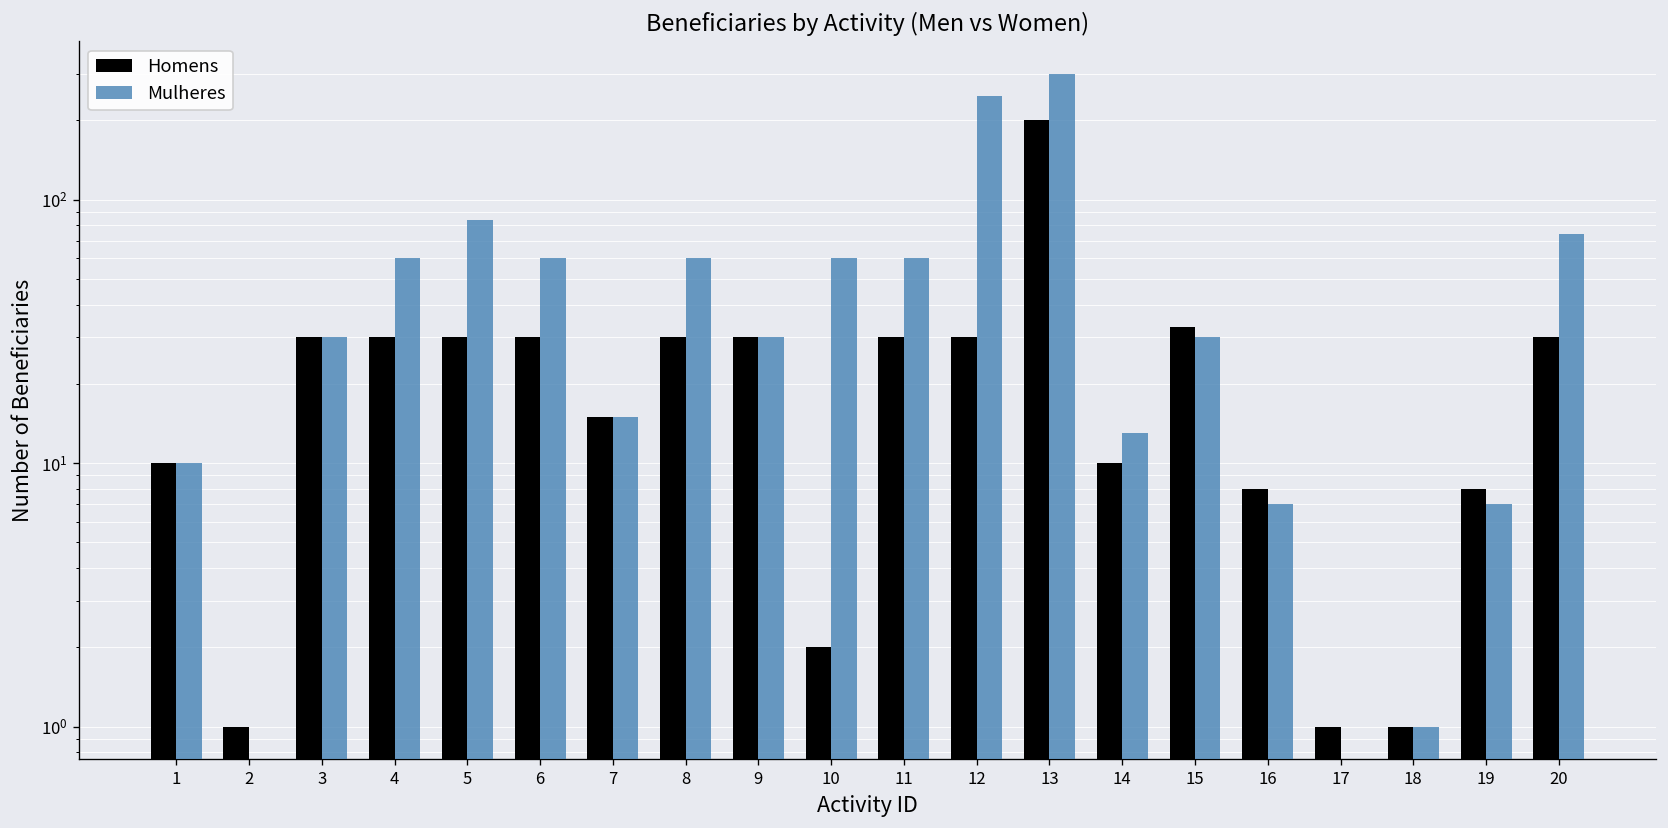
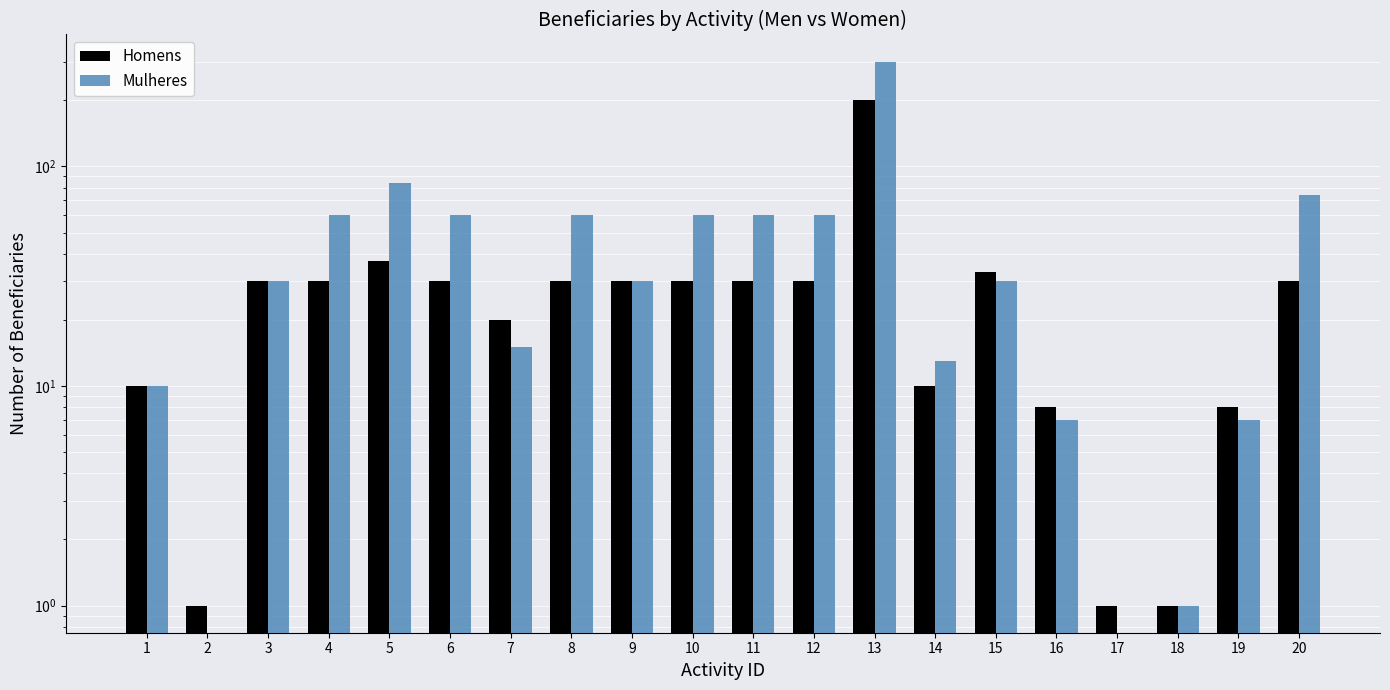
  {
    "Homens": {
      "1": 10,
      "2": 1,
      "3": 30,
      "4": 30,
-     "5": 30,
+     "5": 37,
      "6": 30,
-     "7": 15,
+     "7": 20,
      "8": 30,
      "9": 30,
-     "10": 2,
+     "10": 30,
      "11": 30,
      "12": 30,
      "13": 200,
      "14": 10,
      "15": 33,
      "16": 8,
      "17": 1,
      "18": 1,
      "19": 8,
      "20": 30
    },
    "Mulheres": {
      "1": 10,
      "3": 30,
      "4": 60,
      "5": 84,
      "6": 60,
      "7": 15,
      "8": 60,
      "9": 30,
      "10": 60,
      "11": 60,
-     "12": 250,
+     "12": 60,
      "13": 300,
      "14": 13,
      "15": 30,
      "16": 7,
      "18": 1,
      "19": 7,
      "20": 74
    }
  }
